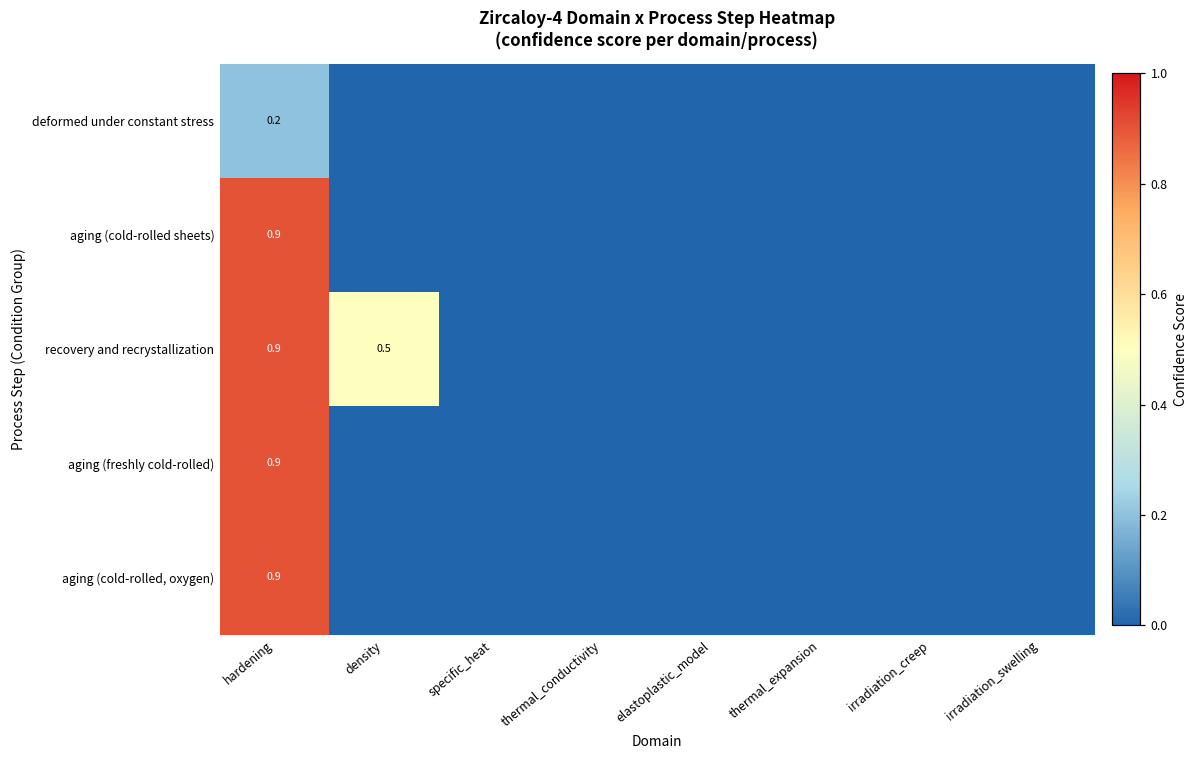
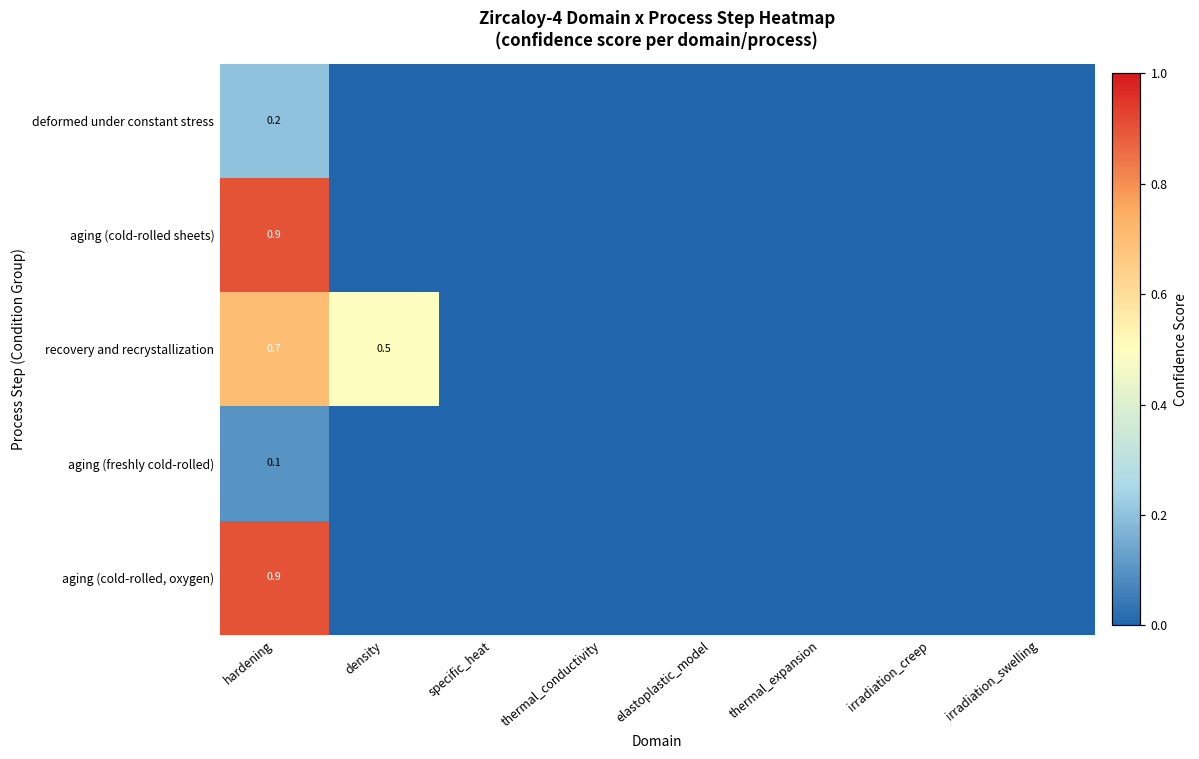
  {
    "deformed under constant stress": {
      "hardening": 0.2
    },
    "aging (cold-rolled sheets)": {
      "hardening": 0.9
    },
    "recovery and recrystallization": {
-     "hardening": 0.9,
+     "hardening": 0.7,
      "density": 0.5
    },
    "aging (freshly cold-rolled)": {
-     "hardening": 0.9
+     "hardening": 0.1
    },
    "aging (cold-rolled, oxygen)": {
      "hardening": 0.9
    }
  }
